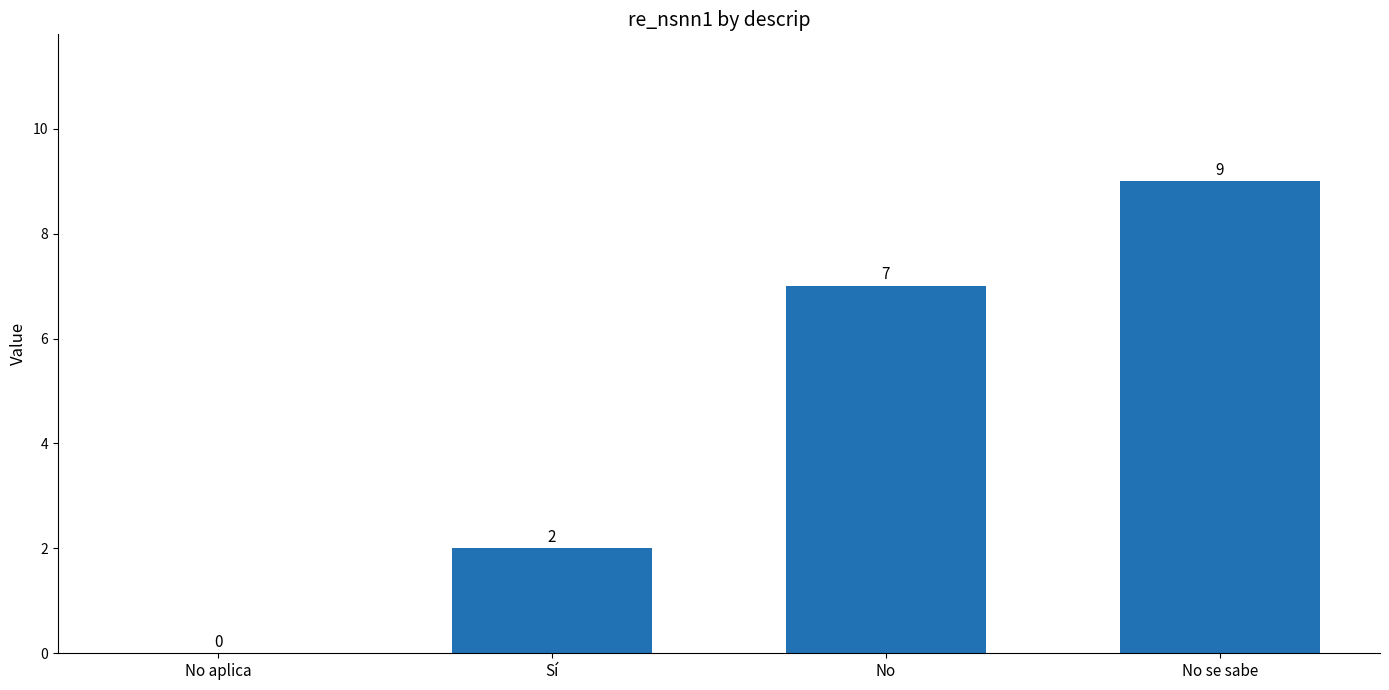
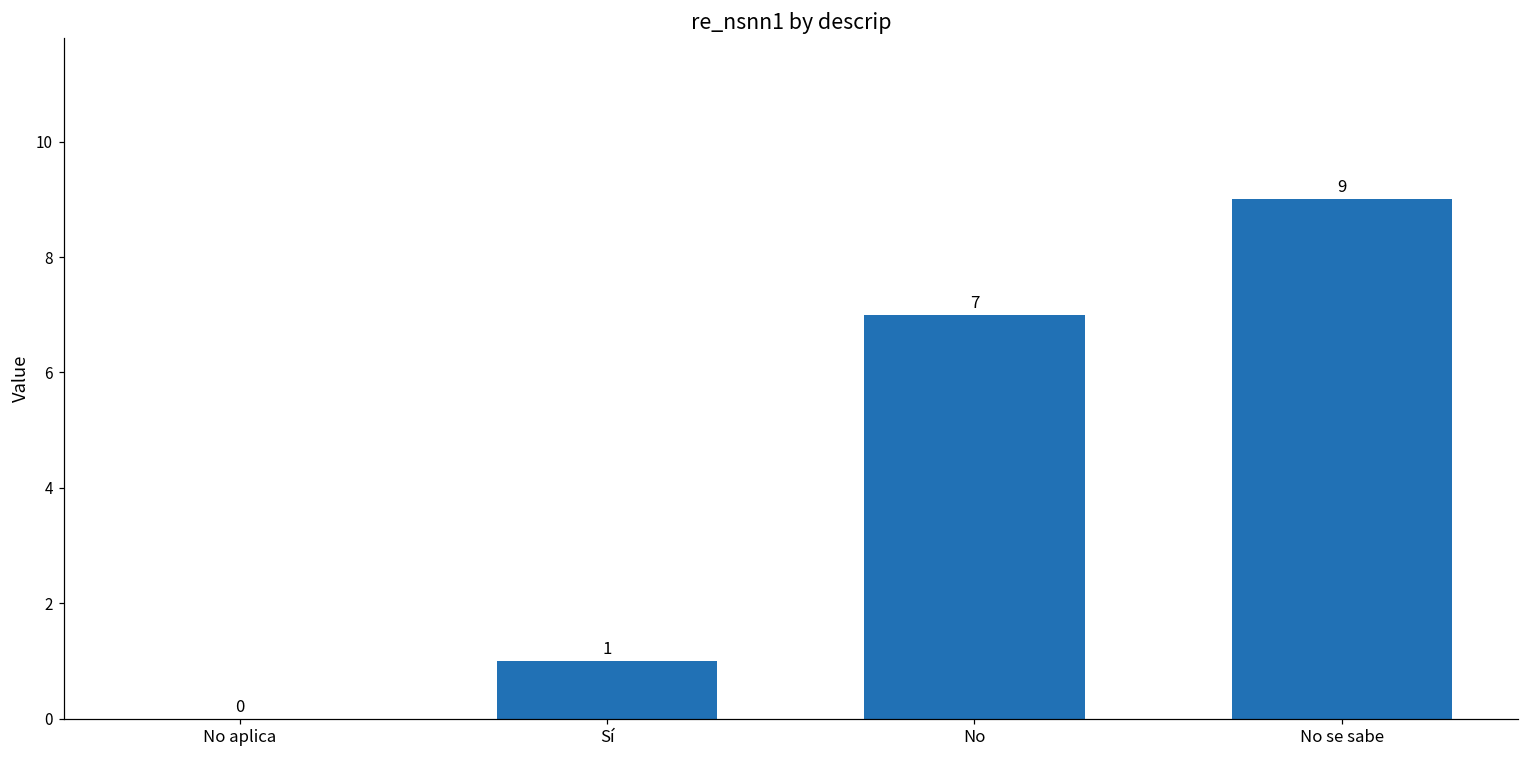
  {
    "No aplica": 0,
-   "Sí": 2,
+   "Sí": 1,
    "No": 7,
    "No se sabe": 9
  }
